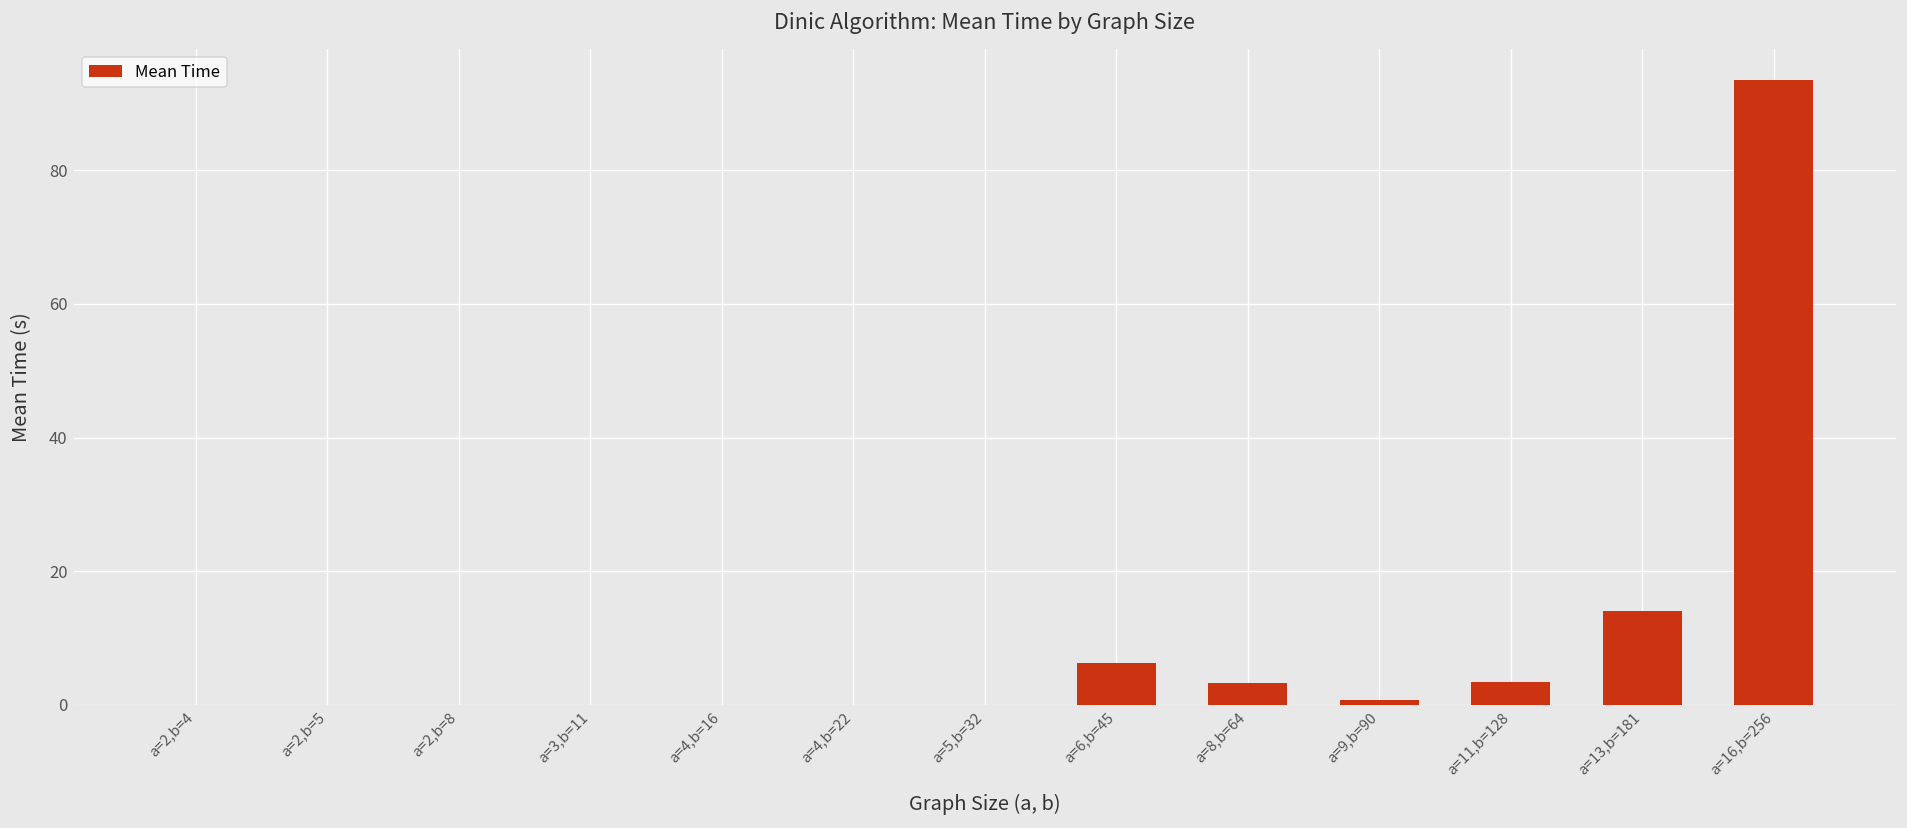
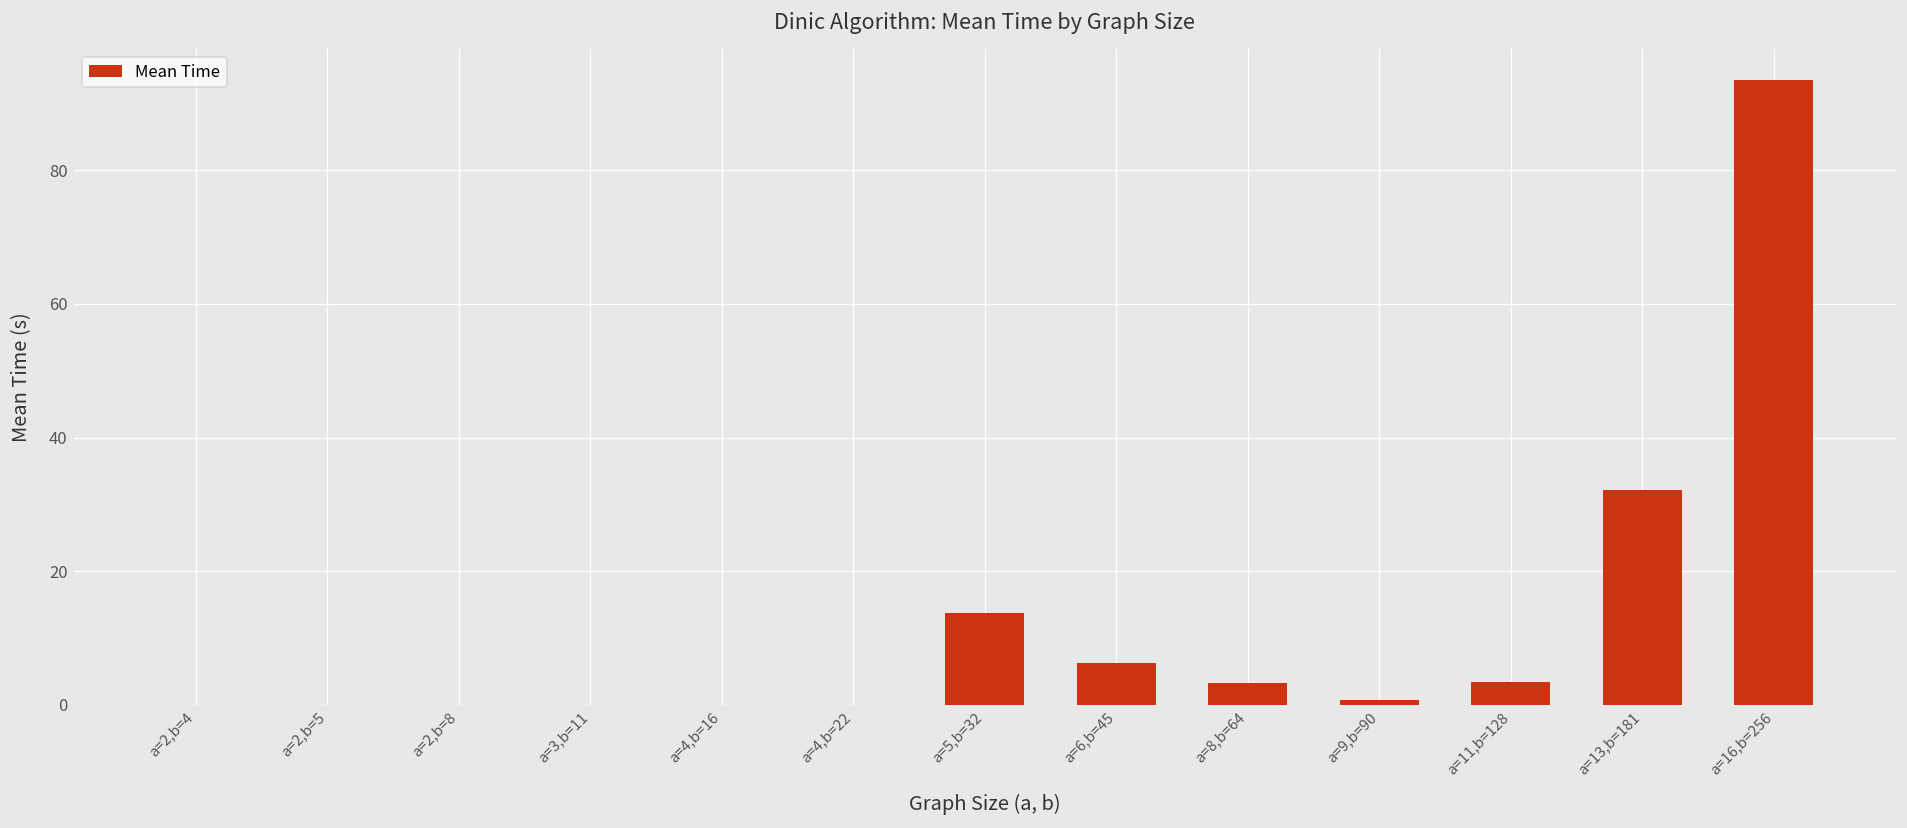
  {
    "a=2,b=4": 0,
    "a=2,b=5": 0,
    "a=2,b=8": 0,
    "a=3,b=11": 0,
-   "a=5,b=32": 0,
+   "a=5,b=32": 14,
    "a=6,b=45": 6,
    "a=8,b=64": 3,
    "a=9,b=90": 1,
    "a=11,b=128": 3,
-   "a=13,b=181": 14,
+   "a=13,b=181": 32,
    "a=16,b=256": 93
  }
